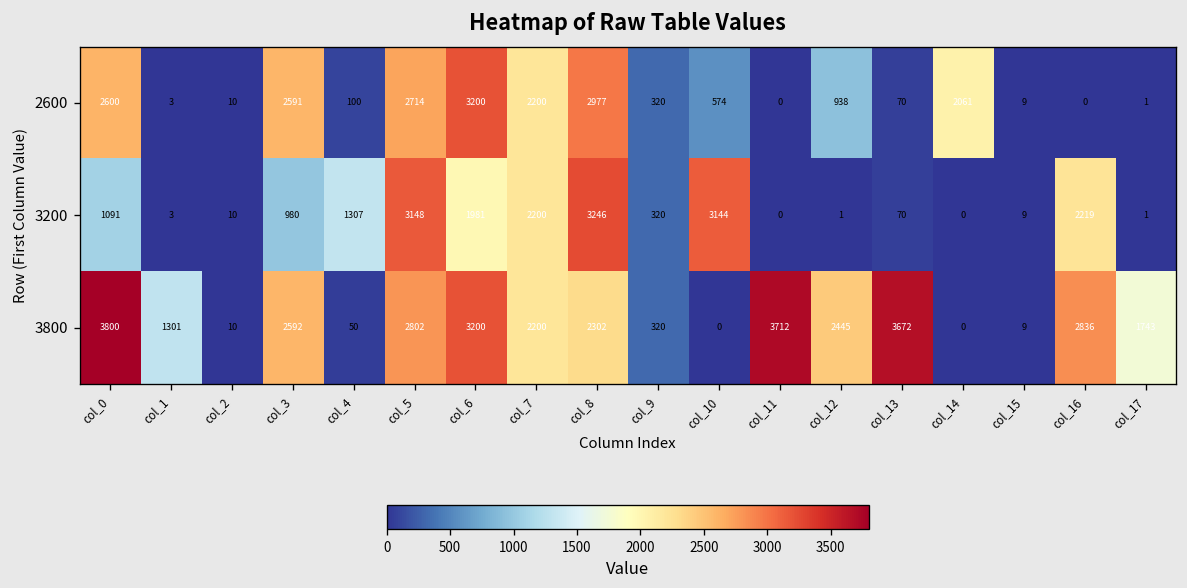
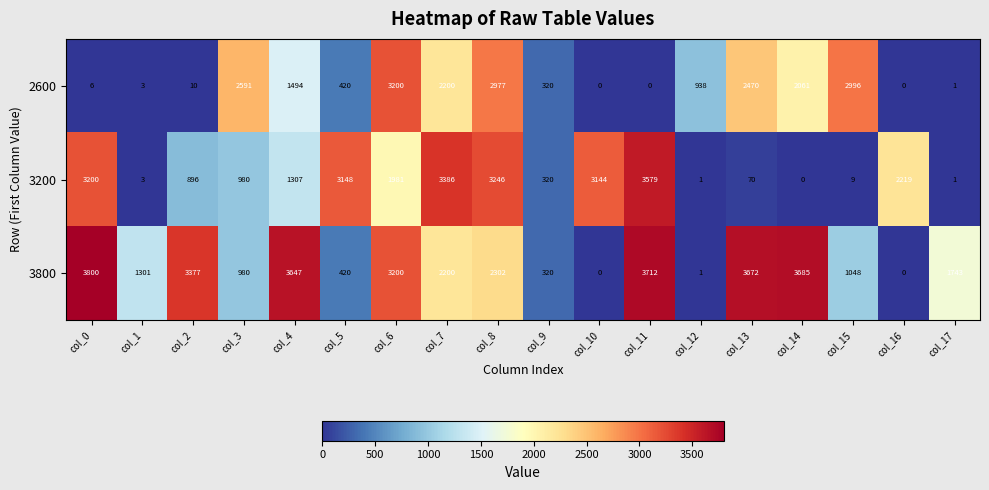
  {
    "2600": {
-     "col_0": 2600,
+     "col_0": 6,
      "col_1": 3,
      "col_2": 10,
      "col_3": 2591,
-     "col_4": 100,
-     "col_5": 2714,
+     "col_4": 1494,
+     "col_5": 420,
      "col_6": 3200,
      "col_7": 2200,
      "col_8": 2977,
      "col_9": 320,
-     "col_10": 574,
+     "col_10": 0,
      "col_11": 0,
      "col_12": 938,
-     "col_13": 70,
+     "col_13": 2470,
      "col_14": 2061,
-     "col_15": 9,
+     "col_15": 2996,
      "col_16": 0,
      "col_17": 1
    },
    "3200": {
-     "col_0": 1091,
+     "col_0": 3200,
      "col_1": 3,
-     "col_2": 10,
+     "col_2": 896,
      "col_3": 980,
      "col_4": 1307,
      "col_5": 3148,
      "col_6": 1981,
-     "col_7": 2200,
+     "col_7": 3386,
      "col_8": 3246,
      "col_9": 320,
      "col_10": 3144,
-     "col_11": 0,
+     "col_11": 3579,
      "col_12": 1,
      "col_13": 70,
      "col_14": 0,
      "col_15": 9,
      "col_16": 2219,
      "col_17": 1
    },
    "3800": {
      "col_0": 3800,
      "col_1": 1301,
-     "col_2": 10,
-     "col_3": 2592,
-     "col_4": 50,
-     "col_5": 2802,
+     "col_2": 3377,
+     "col_3": 980,
+     "col_4": 3647,
+     "col_5": 420,
      "col_6": 3200,
      "col_7": 2200,
      "col_8": 2302,
      "col_9": 320,
      "col_10": 0,
      "col_11": 3712,
-     "col_12": 2445,
+     "col_12": 1,
      "col_13": 3672,
-     "col_14": 0,
-     "col_15": 9,
-     "col_16": 2836
+     "col_14": 3685,
+     "col_15": 1048,
+     "col_16": 0
    }
  }
